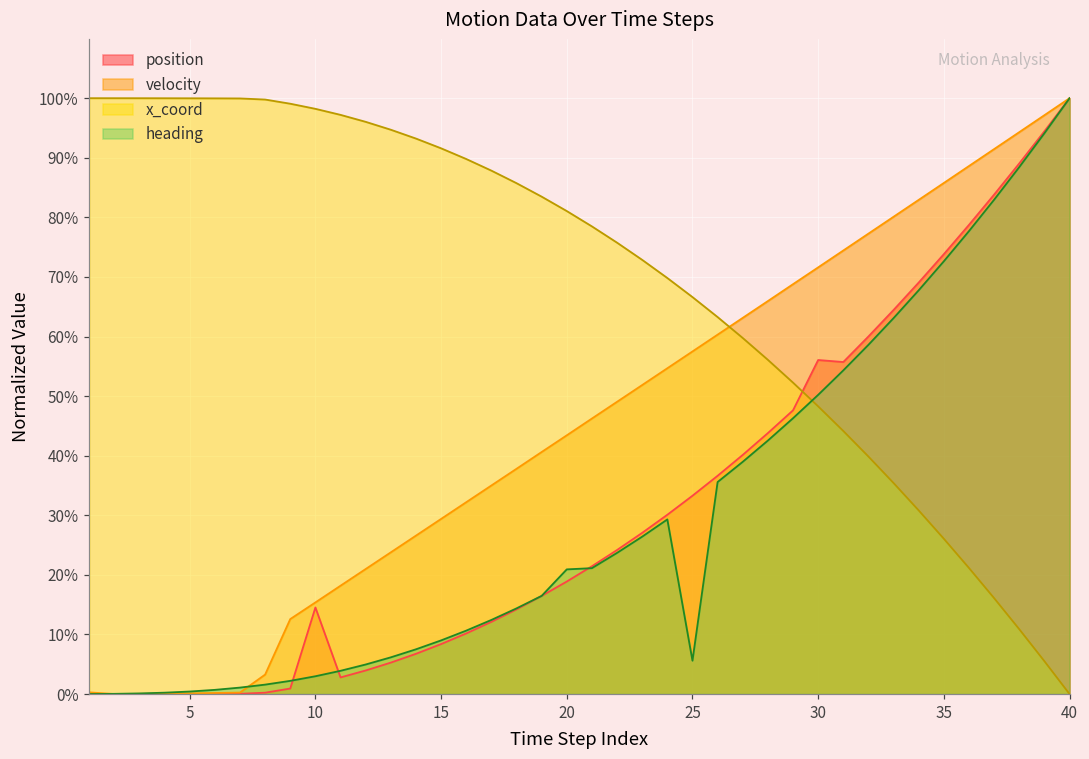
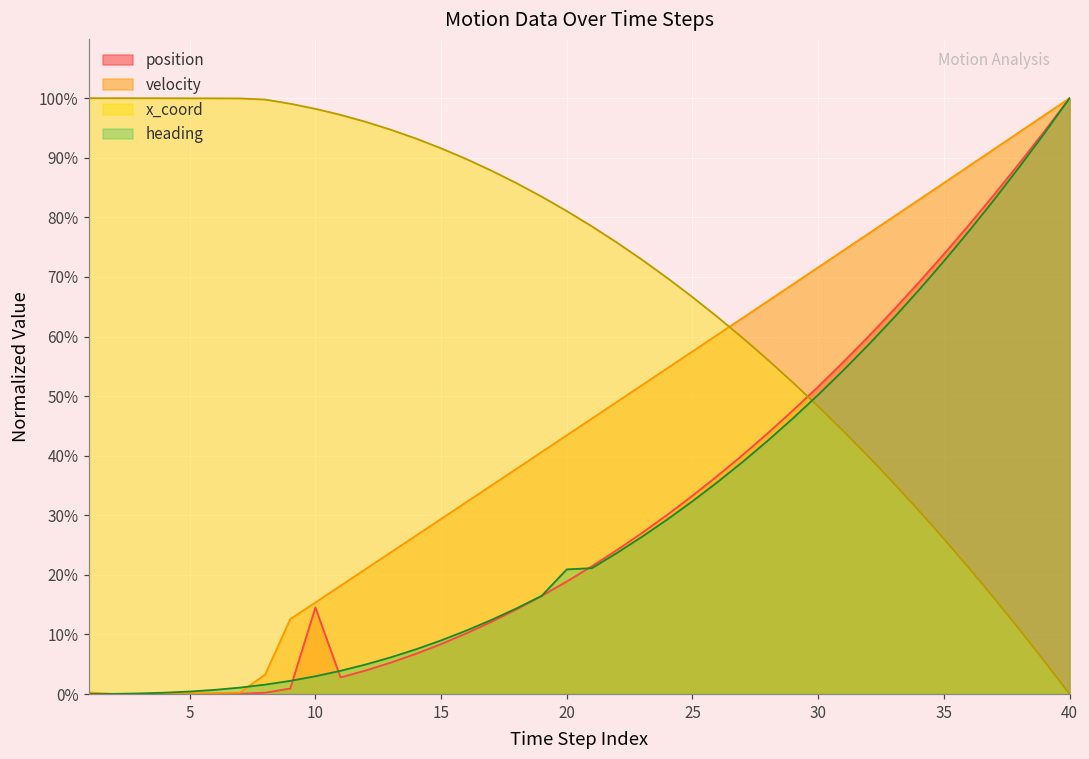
  {
    "position": {
      "10": "15%",
      "15": "8%",
      "20": "19%",
      "25": "33%",
-     "30": "56%",
+     "30": "52%",
      "35": "74%"
    },
    "heading": {
      "10": "3%",
      "15": "9%",
      "20": "21%",
-     "25": "6%",
+     "25": "32%",
      "30": "50%",
      "35": "73%"
    }
  }
